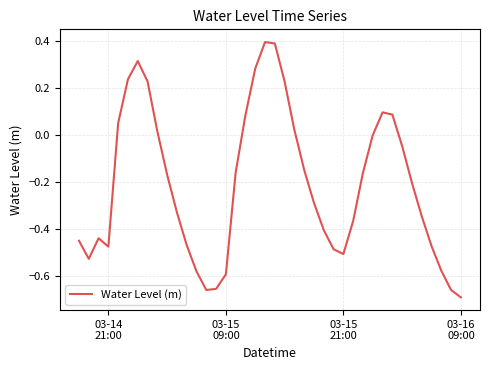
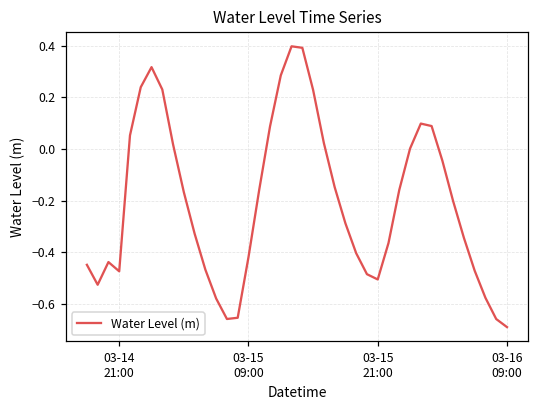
  {
    "03-14 21:00": -0.47,
-   "03-15 09:00": -0.59,
+   "03-15 09:00": -0.42,
    "03-15 21:00": -0.50,
    "03-16 09:00": -0.69
  }
